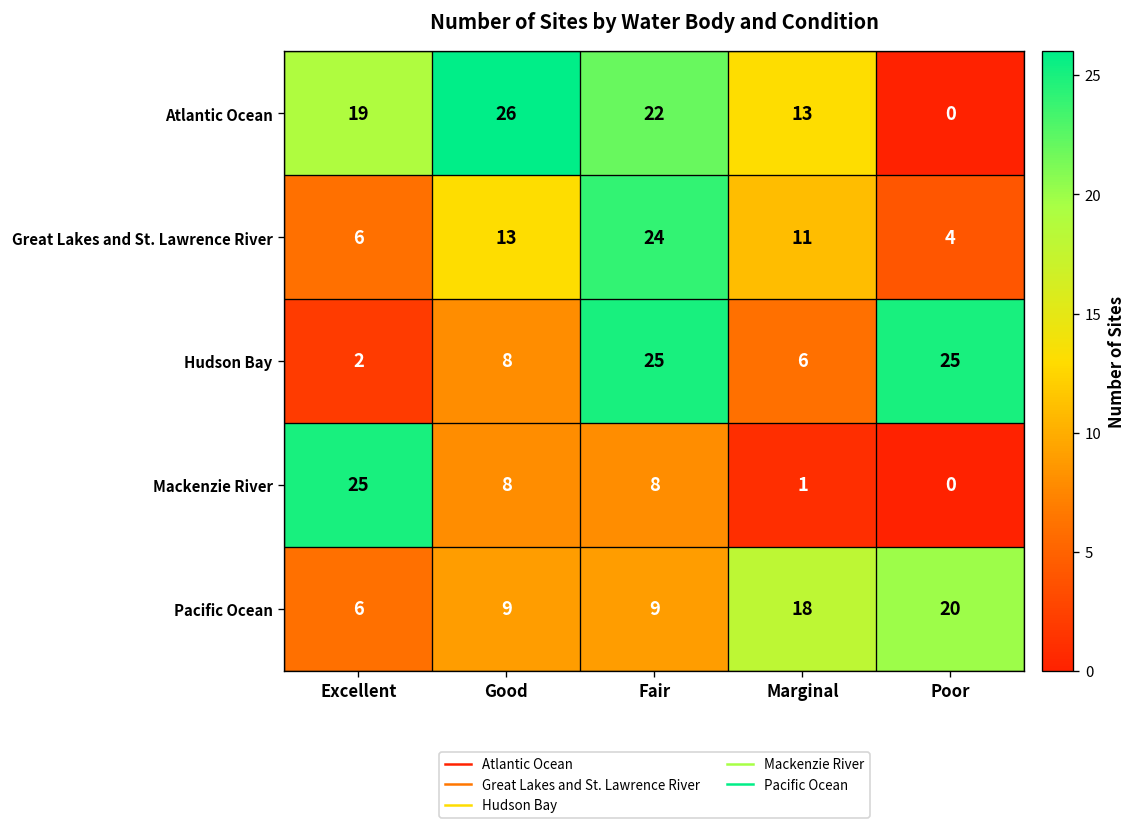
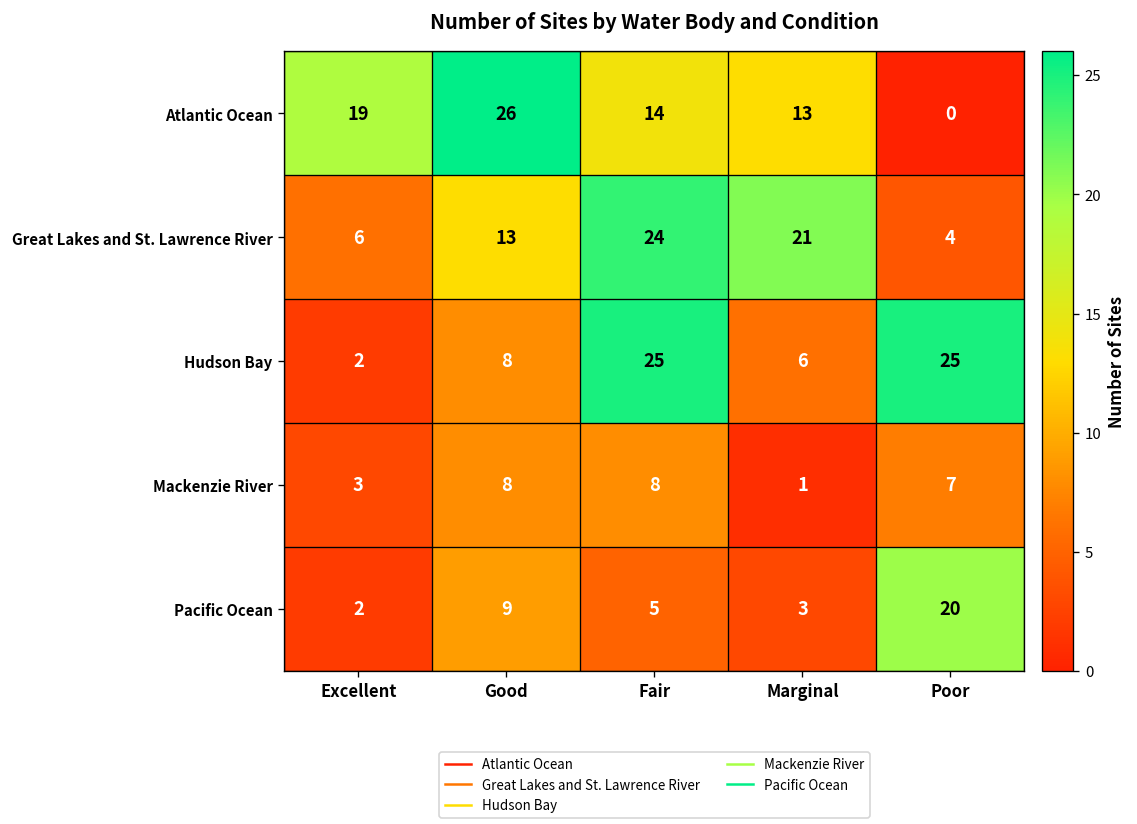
  {
    "Atlantic Ocean": {
      "Excellent": 19,
      "Good": 26,
-     "Fair": 22,
+     "Fair": 14,
      "Marginal": 13,
      "Poor": 0
    },
    "Great Lakes and St. Lawrence River": {
      "Excellent": 6,
      "Good": 13,
      "Fair": 24,
-     "Marginal": 11,
+     "Marginal": 21,
      "Poor": 4
    },
    "Hudson Bay": {
      "Excellent": 2,
      "Good": 8,
      "Fair": 25,
      "Marginal": 6,
      "Poor": 25
    },
    "Mackenzie River": {
-     "Excellent": 25,
+     "Excellent": 3,
      "Good": 8,
      "Fair": 8,
      "Marginal": 1,
-     "Poor": 0
+     "Poor": 7
    },
    "Pacific Ocean": {
-     "Excellent": 6,
+     "Excellent": 2,
      "Good": 9,
-     "Fair": 9,
-     "Marginal": 18,
+     "Fair": 5,
+     "Marginal": 3,
      "Poor": 20
    }
  }
